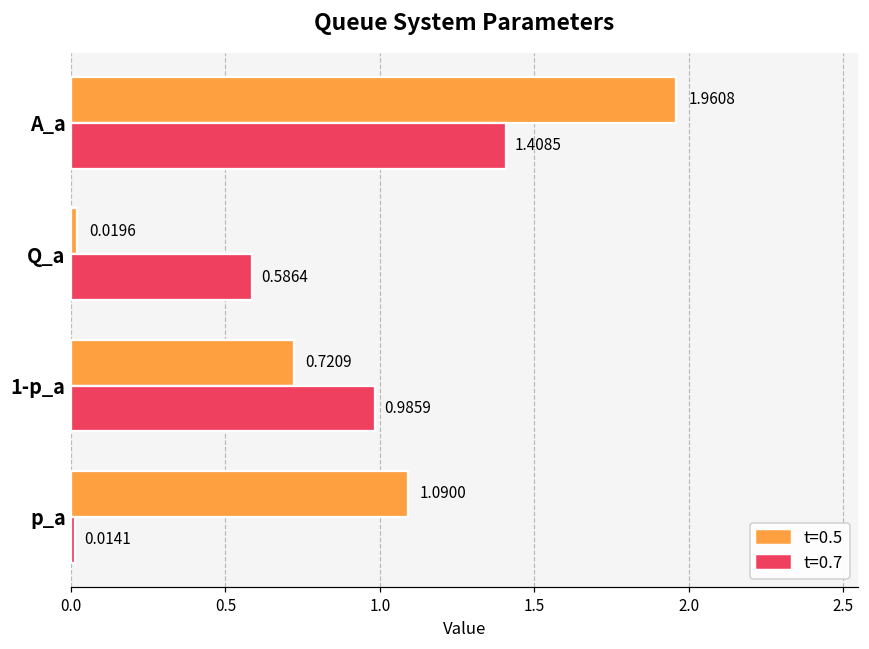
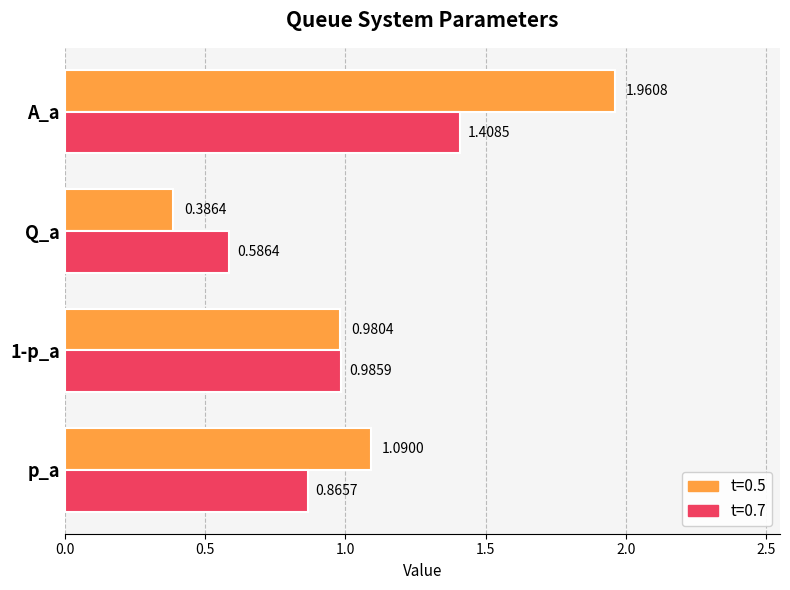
  {
    "t=0.5": {
      "A_a": 1.9608,
-     "Q_a": 0.0196,
-     "1-p_a": 0.7209,
+     "Q_a": 0.3864,
+     "1-p_a": 0.9804,
      "p_a": 1.0900
    },
    "t=0.7": {
      "A_a": 1.4085,
      "Q_a": 0.5864,
      "1-p_a": 0.9859,
-     "p_a": 0.0141
+     "p_a": 0.8657
    }
  }
